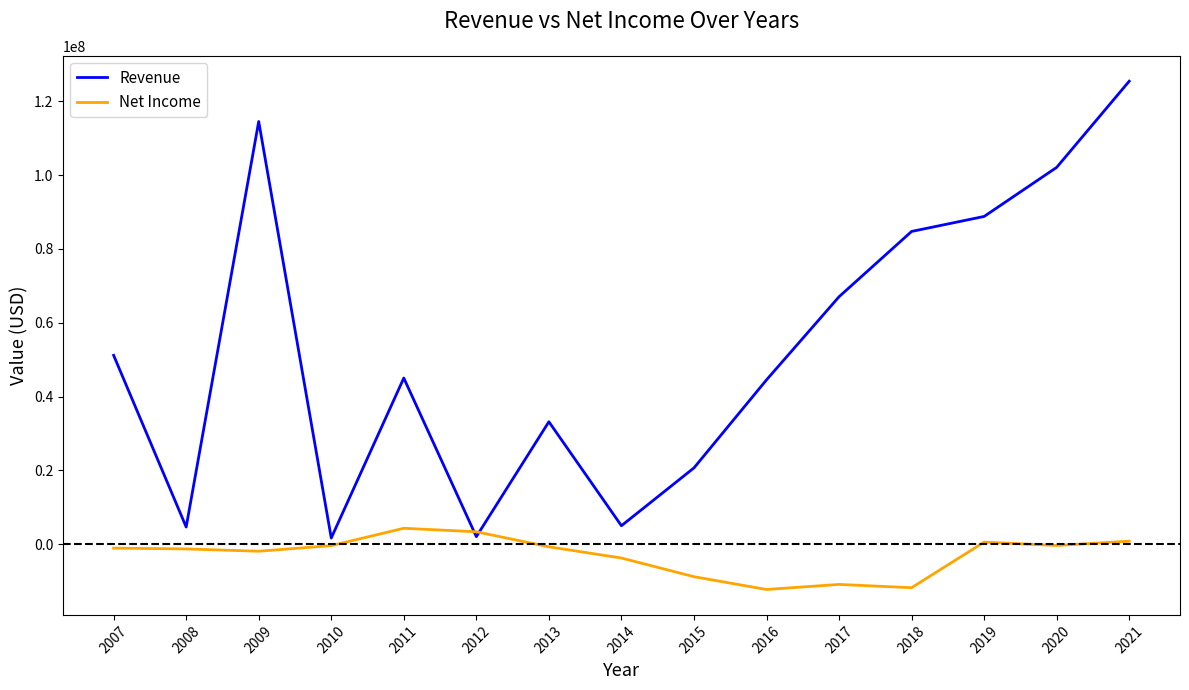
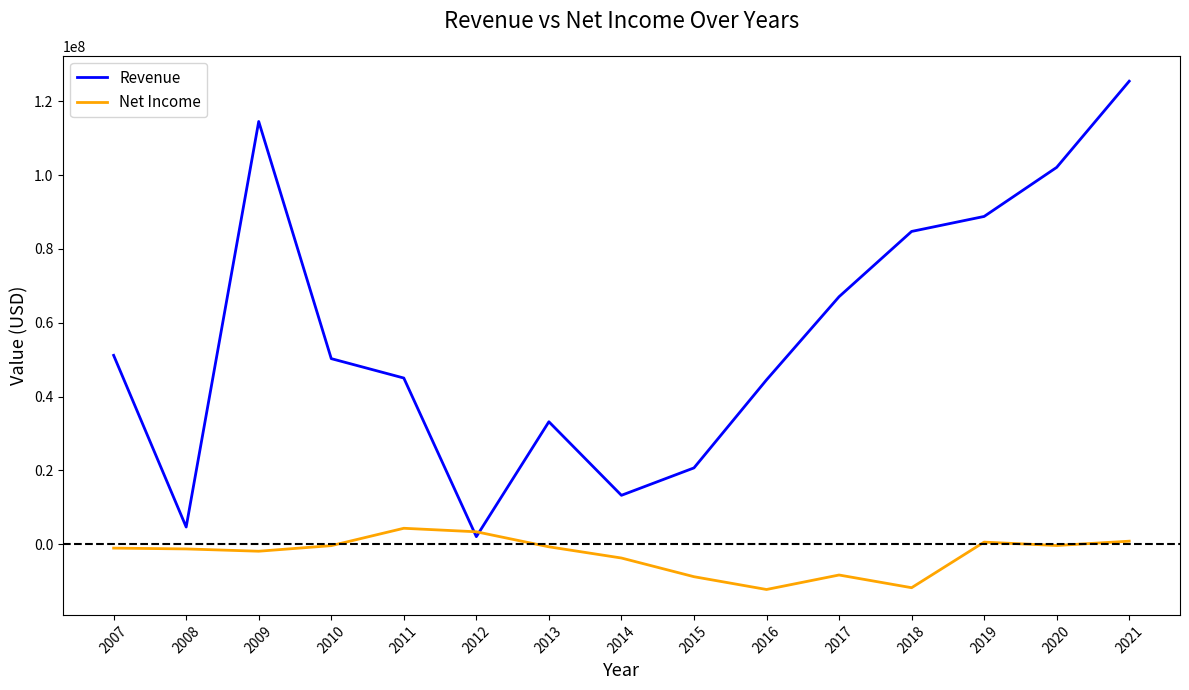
  {
    "Revenue": {
      "2007": 51000000,
      "2008": 5000000,
      "2009": 115000000,
-     "2010": 2000000,
+     "2010": 50000000,
      "2011": 45000000,
      "2012": 2000000,
      "2013": 33000000,
-     "2014": 5000000,
+     "2014": 13000000,
      "2015": 21000000,
      "2016": 45000000,
      "2017": 67000000,
      "2018": 85000000,
      "2019": 89000000,
      "2020": 102000000,
      "2021": 125000000
    },
    "Net Income": {
      "2007": -1000000,
      "2008": -1000000,
      "2009": -2000000,
      "2010": 0,
      "2011": 4000000,
      "2012": 3000000,
      "2013": -1000000,
      "2014": -4000000,
      "2015": -9000000,
      "2016": -12000000,
-     "2017": -11000000,
+     "2017": -8000000,
      "2018": -12000000,
      "2019": 1000000,
      "2020": 0,
      "2021": 1000000
    }
  }
